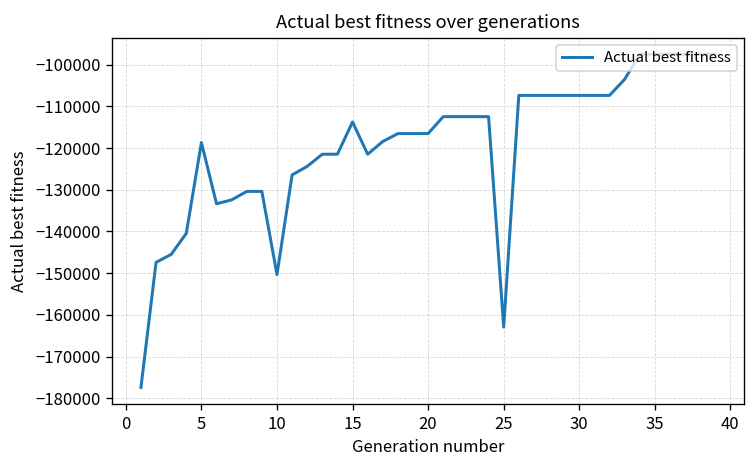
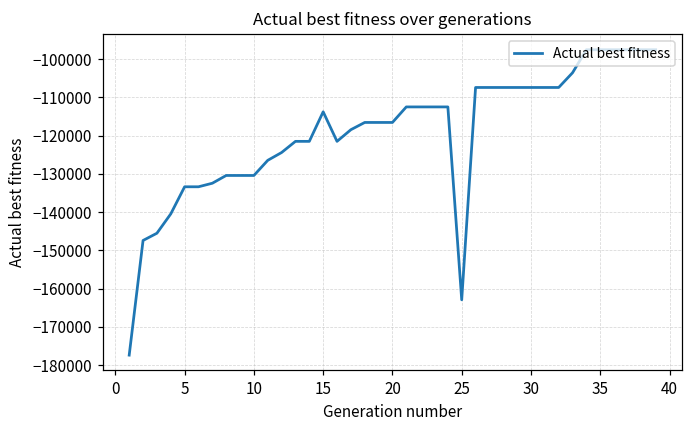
  {
-   "5": -119000,
-   "10": -150000,
+   "5": -133000,
+   "10": -130000,
    "15": -114000,
    "20": -117000,
    "25": -163000,
    "30": -107000
  }
